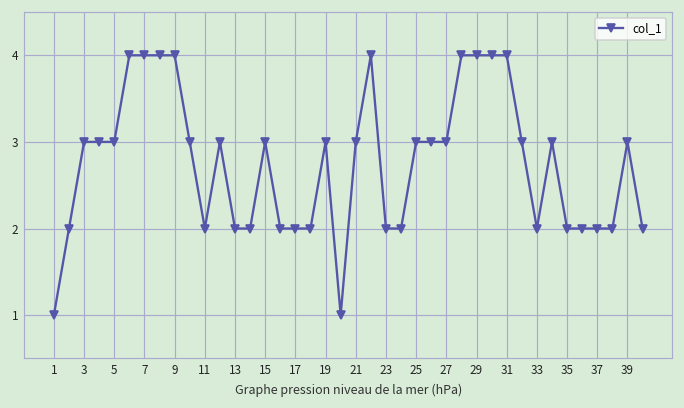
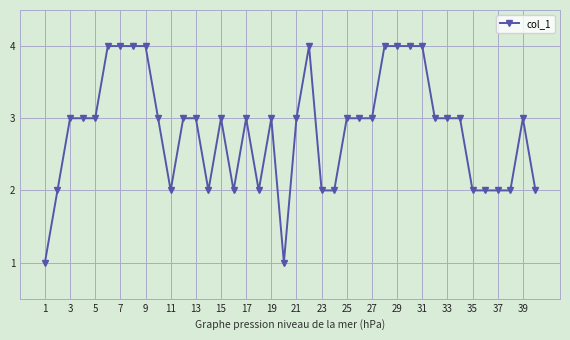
  {
    "1": 1,
    "3": 3,
    "5": 3,
    "7": 4,
    "9": 4,
    "11": 2,
-   "13": 2,
+   "13": 3,
    "15": 3,
-   "17": 2,
+   "17": 3,
    "19": 3,
    "21": 3,
    "23": 2,
    "25": 3,
    "27": 3,
    "29": 4,
    "31": 4,
-   "33": 2,
+   "33": 3,
    "35": 2,
    "37": 2,
    "39": 3
  }
